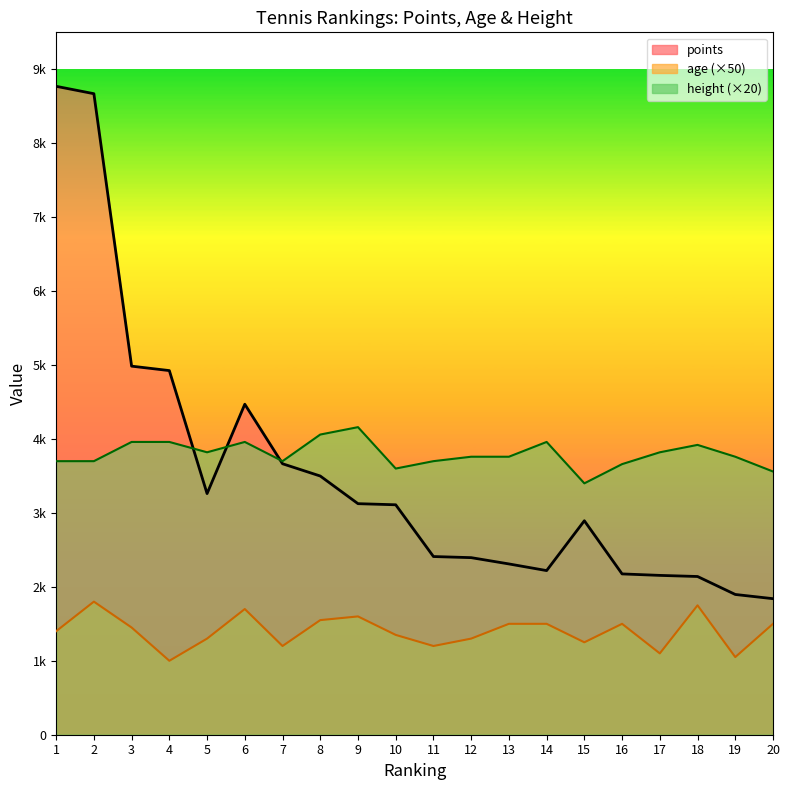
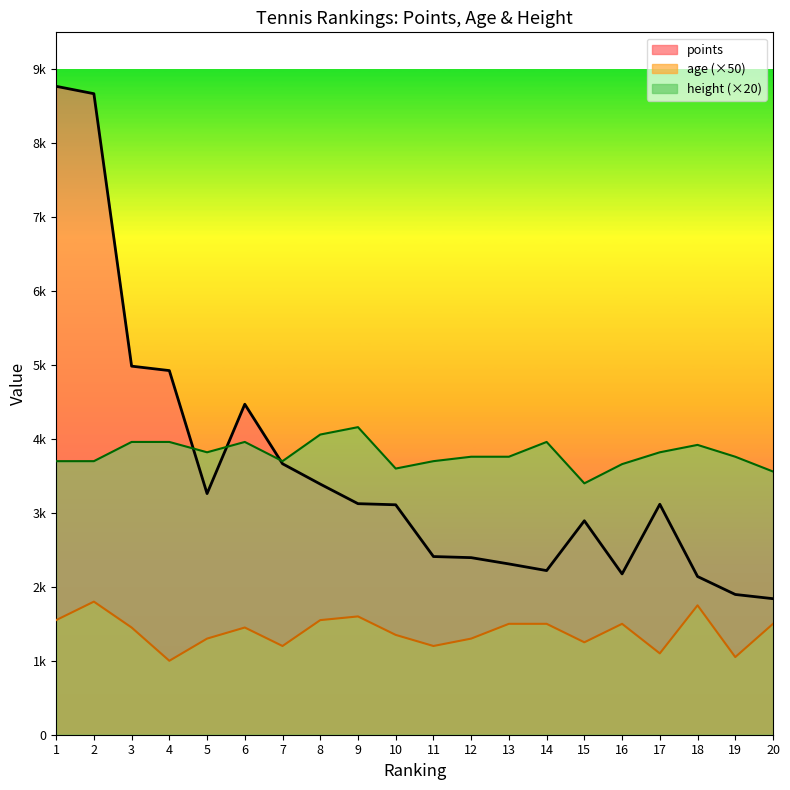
  {
    "points": {
      "1": 8800,
      "2": 8700,
      "3": 5000,
      "4": 4900,
      "5": 3300,
      "6": 4500,
-     "8": 3500,
+     "8": 3400,
      "9": 3100,
      "10": 3100,
      "11": 2400,
      "12": 2400,
      "13": 2300,
      "14": 2200,
      "15": 2900,
      "16": 2200,
-     "17": 2200,
+     "17": 3100,
      "18": 2100,
      "19": 1900,
      "20": 1800
    },
    "age (×50)": {
-     "1": 1400,
+     "1": 1600,
      "2": 1800,
      "3": 1500,
      "4": 1000,
      "5": 1300,
-     "6": 1700,
+     "6": 1500,
      "7": 1200,
      "8": 1600,
      "9": 1600,
      "10": 1400,
      "11": 1200,
      "12": 1300,
      "13": 1500,
      "14": 1500,
      "15": 1300,
      "16": 1500,
      "17": 1100,
      "18": 1800,
      "19": 1100,
      "20": 1500
    },
    "height (×20)": {
      "1": 3700,
      "2": 3700,
      "3": 4000,
      "4": 4000,
      "5": 3800,
      "6": 4000,
      "8": 4100,
      "9": 4200,
      "10": 3600,
      "11": 3700,
      "12": 3800,
      "13": 3800,
      "14": 4000,
      "15": 3400,
      "16": 3700,
      "17": 3800,
      "18": 3900,
      "19": 3800,
      "20": 3600
    }
  }
